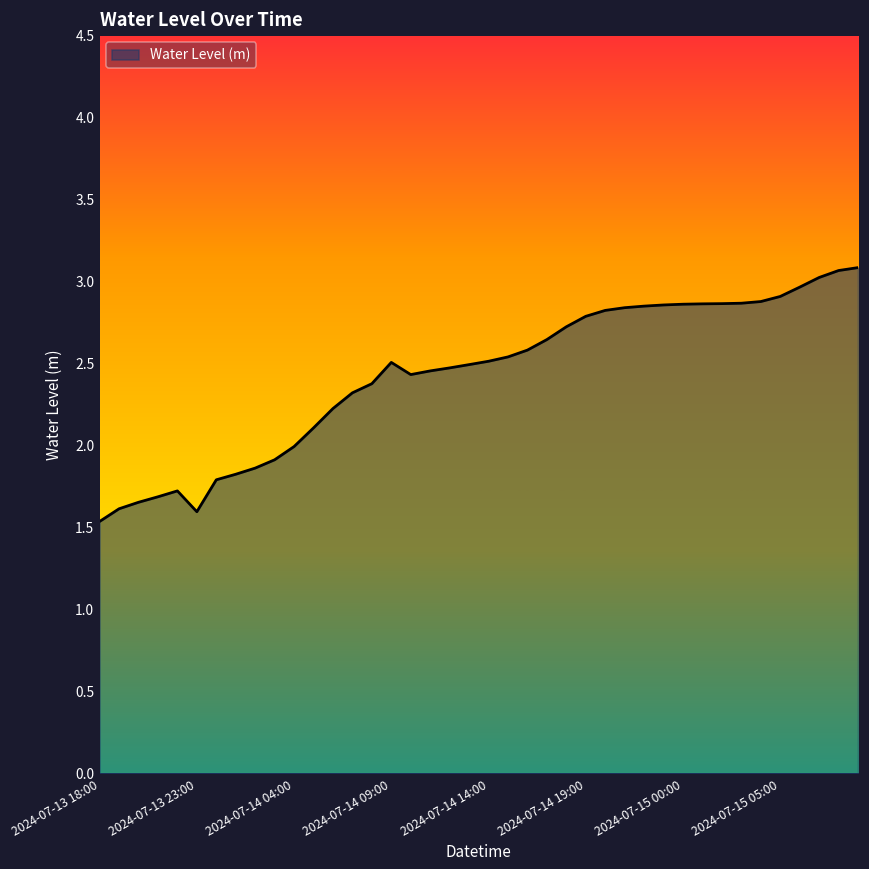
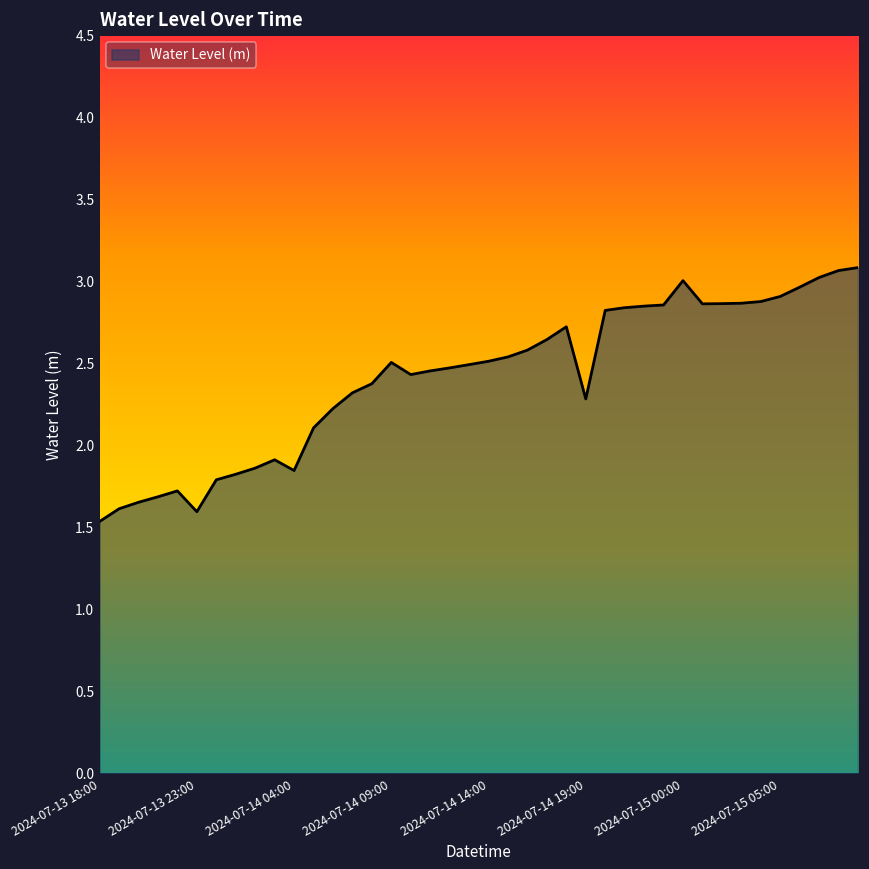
  {
    "2024-07-13 18:00": 1.54,
    "2024-07-13 23:00": 1.60,
-   "2024-07-14 04:00": 1.99,
+   "2024-07-14 04:00": 1.85,
    "2024-07-14 09:00": 2.51,
    "2024-07-14 14:00": 2.51,
-   "2024-07-14 19:00": 2.79,
-   "2024-07-15 00:00": 2.86,
+   "2024-07-14 19:00": 2.28,
+   "2024-07-15 00:00": 3.01,
    "2024-07-15 05:00": 2.91
  }
